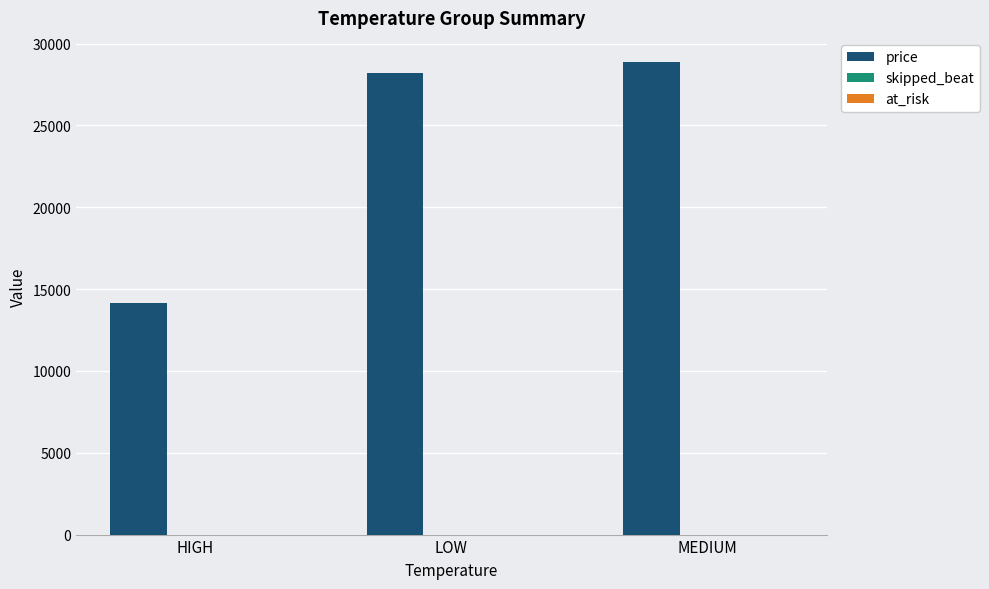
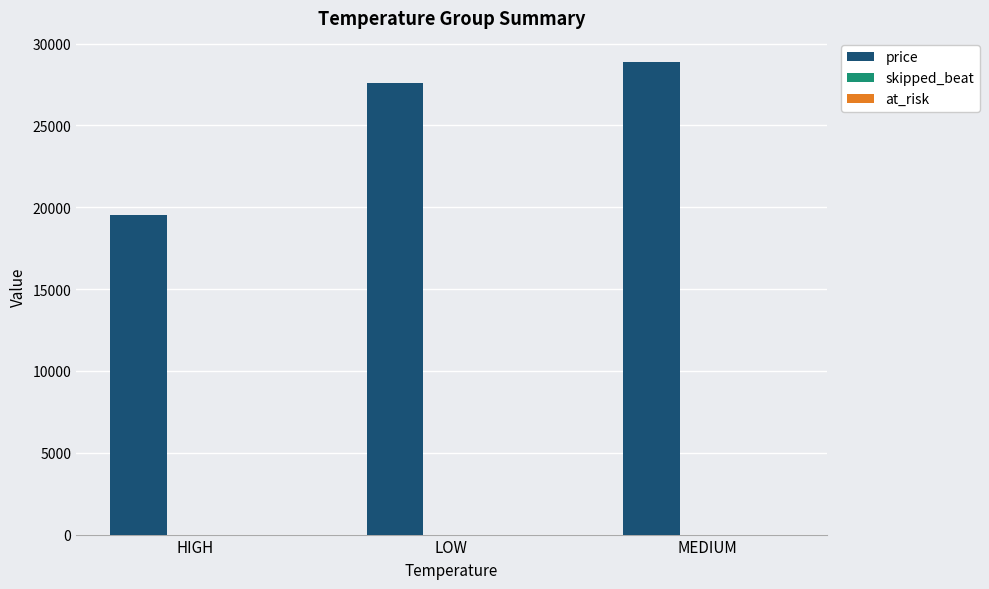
  {
    "price": {
-     "HIGH": 14100,
-     "LOW": 28200,
+     "HIGH": 19500,
+     "LOW": 27600,
      "MEDIUM": 28900
    }
  }
